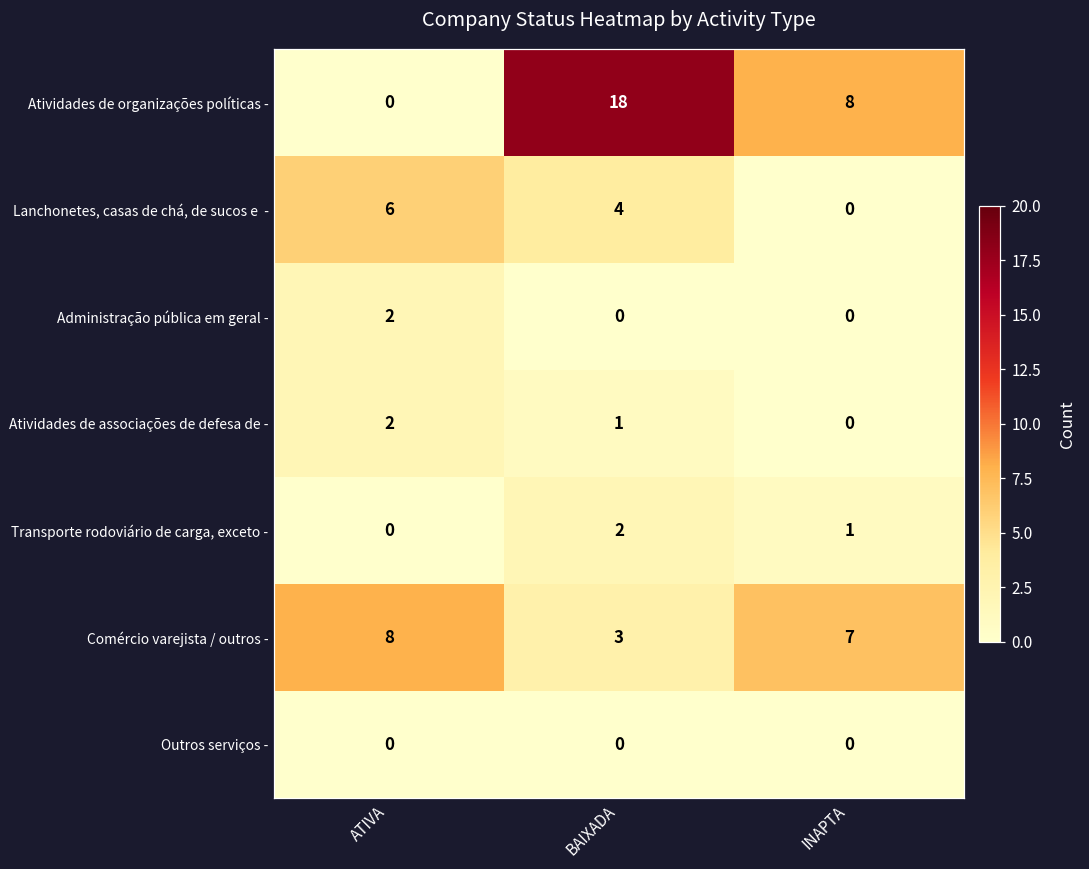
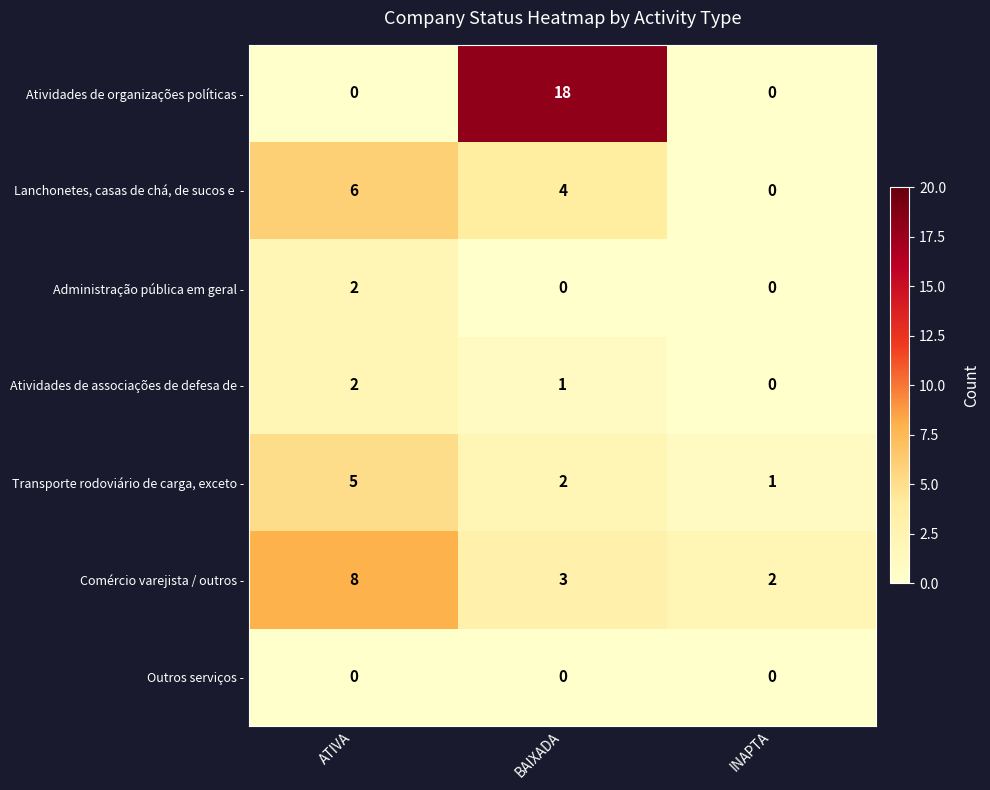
  {
    "Atividades de organizações políticas -": {
      "ATIVA": 0,
      "BAIXADA": 18,
-     "INAPTA": 8
+     "INAPTA": 0
    },
    "Lanchonetes, casas de chá, de sucos e -": {
      "ATIVA": 6,
      "BAIXADA": 4,
      "INAPTA": 0
    },
    "Administração pública em geral -": {
      "ATIVA": 2,
      "BAIXADA": 0,
      "INAPTA": 0
    },
    "Atividades de associações de defesa de -": {
      "ATIVA": 2,
      "BAIXADA": 1,
      "INAPTA": 0
    },
    "Transporte rodoviário de carga, exceto -": {
-     "ATIVA": 0,
+     "ATIVA": 5,
      "BAIXADA": 2,
      "INAPTA": 1
    },
    "Comércio varejista / outros -": {
      "ATIVA": 8,
      "BAIXADA": 3,
-     "INAPTA": 7
+     "INAPTA": 2
    },
    "Outros serviços -": {
      "ATIVA": 0,
      "BAIXADA": 0,
      "INAPTA": 0
    }
  }
